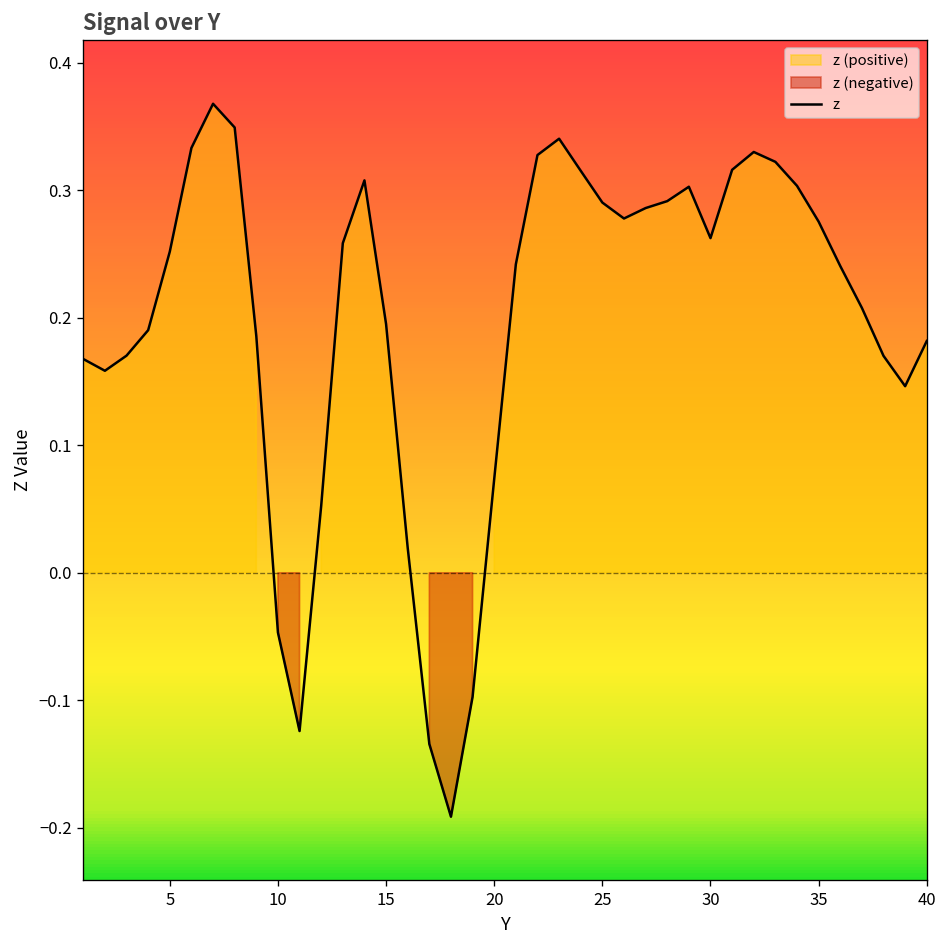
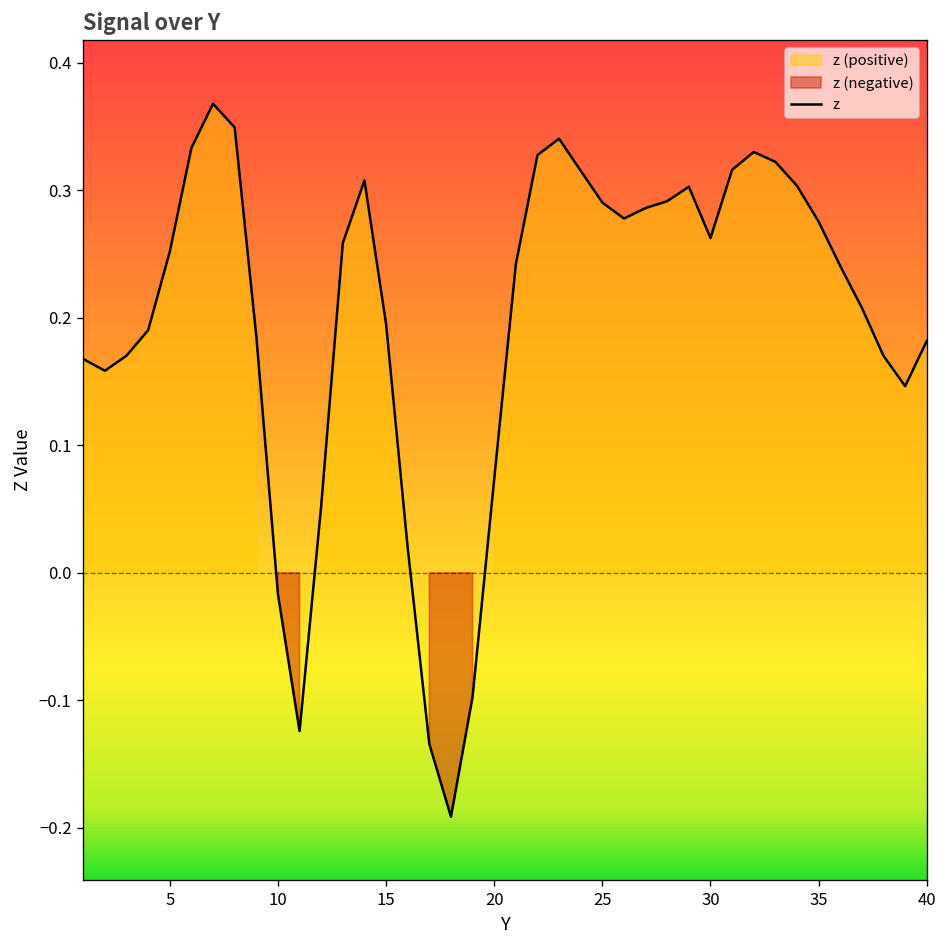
  {
    "5": 0.252,
-   "10": -0.047,
+   "10": -0.017,
    "15": 0.195,
    "20": 0.074,
    "25": 0.290,
    "30": 0.262,
    "35": 0.275,
    "40": 0.182
  }
